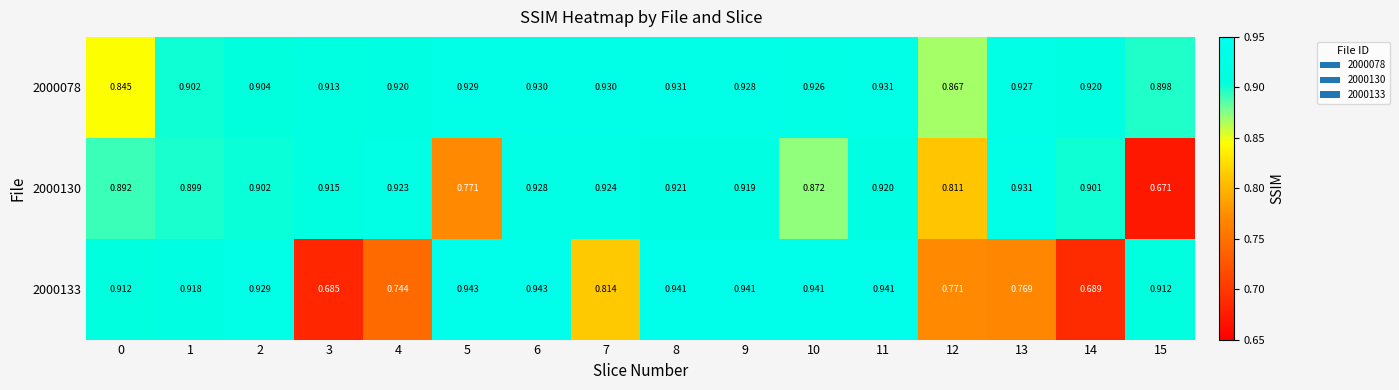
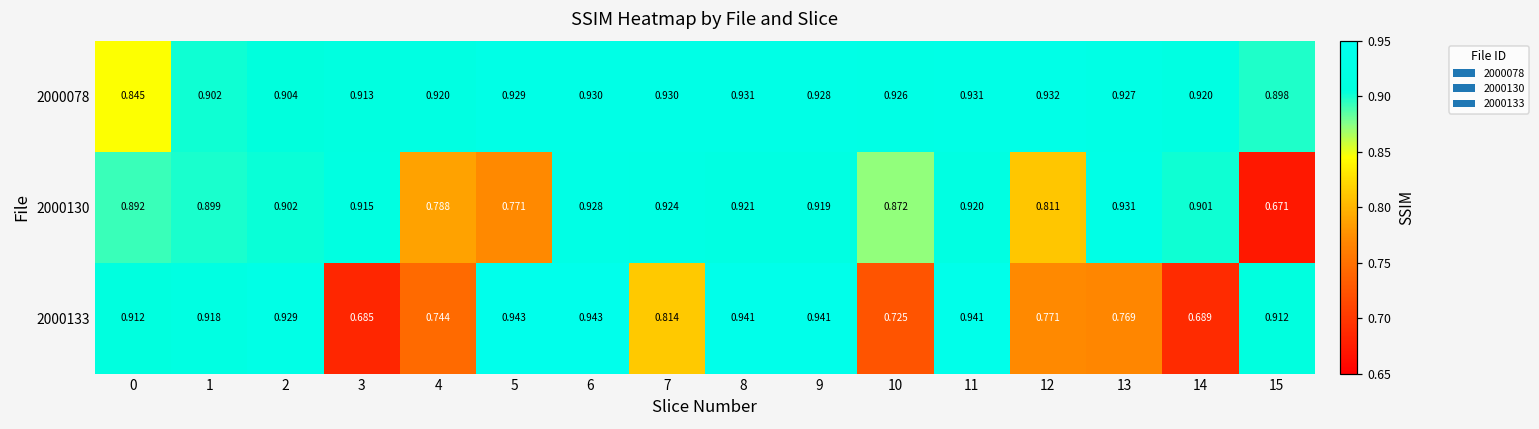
  {
    "2000078": {
      "0": 0.845,
      "1": 0.902,
      "2": 0.904,
      "3": 0.913,
      "4": 0.920,
      "5": 0.929,
      "6": 0.930,
      "7": 0.930,
      "8": 0.931,
      "9": 0.928,
      "10": 0.926,
      "11": 0.931,
-     "12": 0.867,
+     "12": 0.932,
      "13": 0.927,
      "14": 0.920,
      "15": 0.898
    },
    "2000130": {
      "0": 0.892,
      "1": 0.899,
      "2": 0.902,
      "3": 0.915,
-     "4": 0.923,
+     "4": 0.788,
      "5": 0.771,
      "6": 0.928,
      "7": 0.924,
      "8": 0.921,
      "9": 0.919,
      "10": 0.872,
      "11": 0.920,
      "12": 0.811,
      "13": 0.931,
      "14": 0.901,
      "15": 0.671
    },
    "2000133": {
      "0": 0.912,
      "1": 0.918,
      "2": 0.929,
      "3": 0.685,
      "4": 0.744,
      "5": 0.943,
      "6": 0.943,
      "7": 0.814,
      "8": 0.941,
      "9": 0.941,
-     "10": 0.941,
+     "10": 0.725,
      "11": 0.941,
      "12": 0.771,
      "13": 0.769,
      "14": 0.689,
      "15": 0.912
    }
  }
